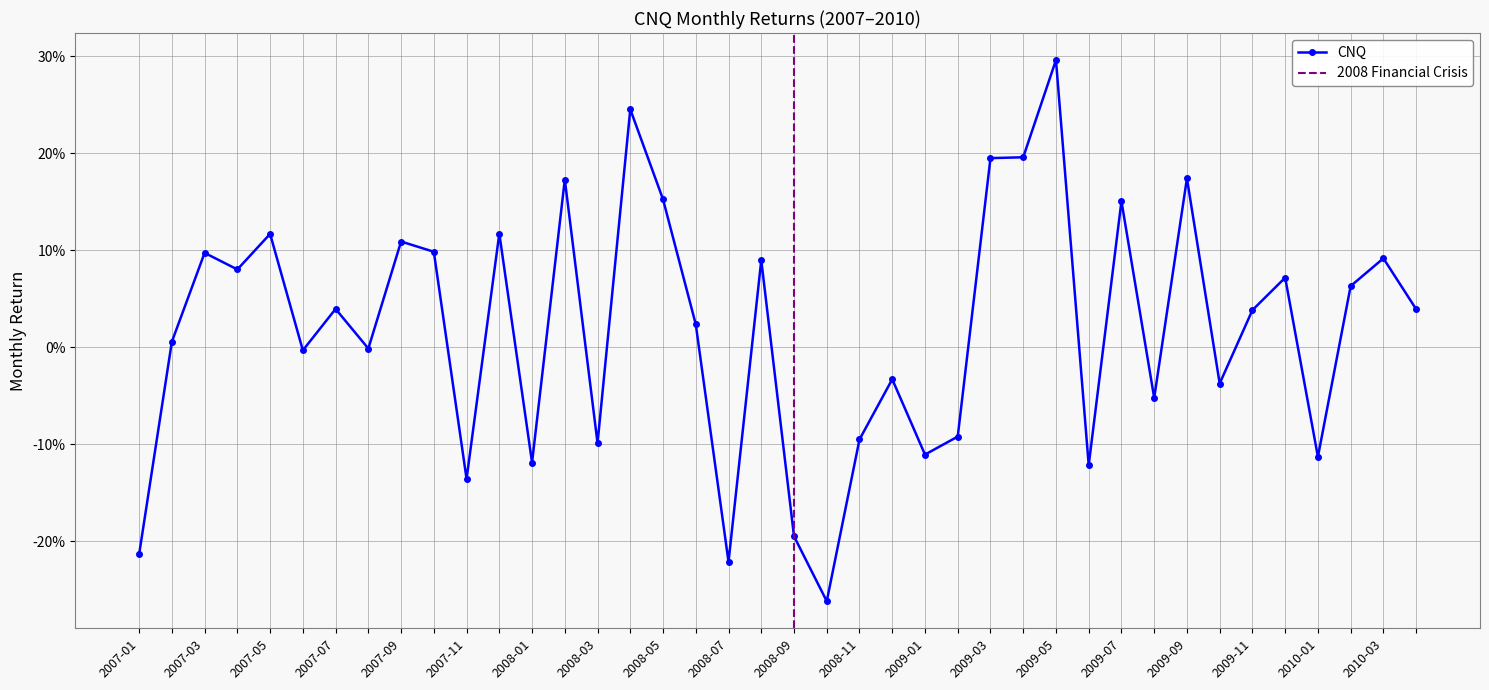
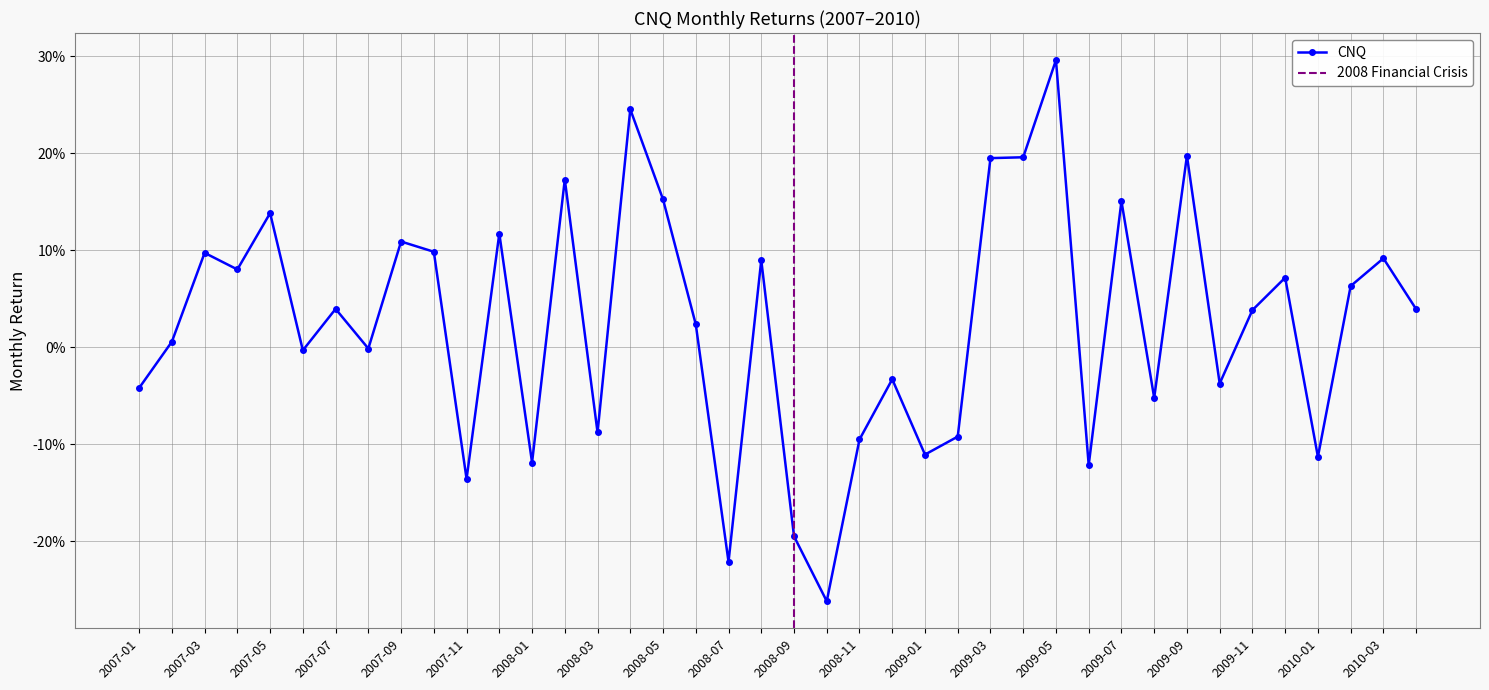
  {
-   "2007-01": "-21%",
+   "2007-01": "-4%",
    "2007-03": "10%",
-   "2007-05": "12%",
+   "2007-05": "14%",
    "2007-07": "4%",
    "2007-09": "11%",
    "2007-11": "-14%",
    "2008-01": "-12%",
-   "2008-03": "-10%",
+   "2008-03": "-9%",
    "2008-05": "15%",
    "2008-07": "-22%",
    "2008-09": "-20%",
    "2008-11": "-10%",
    "2009-01": "-11%",
    "2009-03": "19%",
    "2009-05": "30%",
    "2009-07": "15%",
-   "2009-09": "17%",
+   "2009-09": "20%",
    "2009-11": "4%",
    "2010-01": "-11%",
    "2010-03": "9%"
  }
